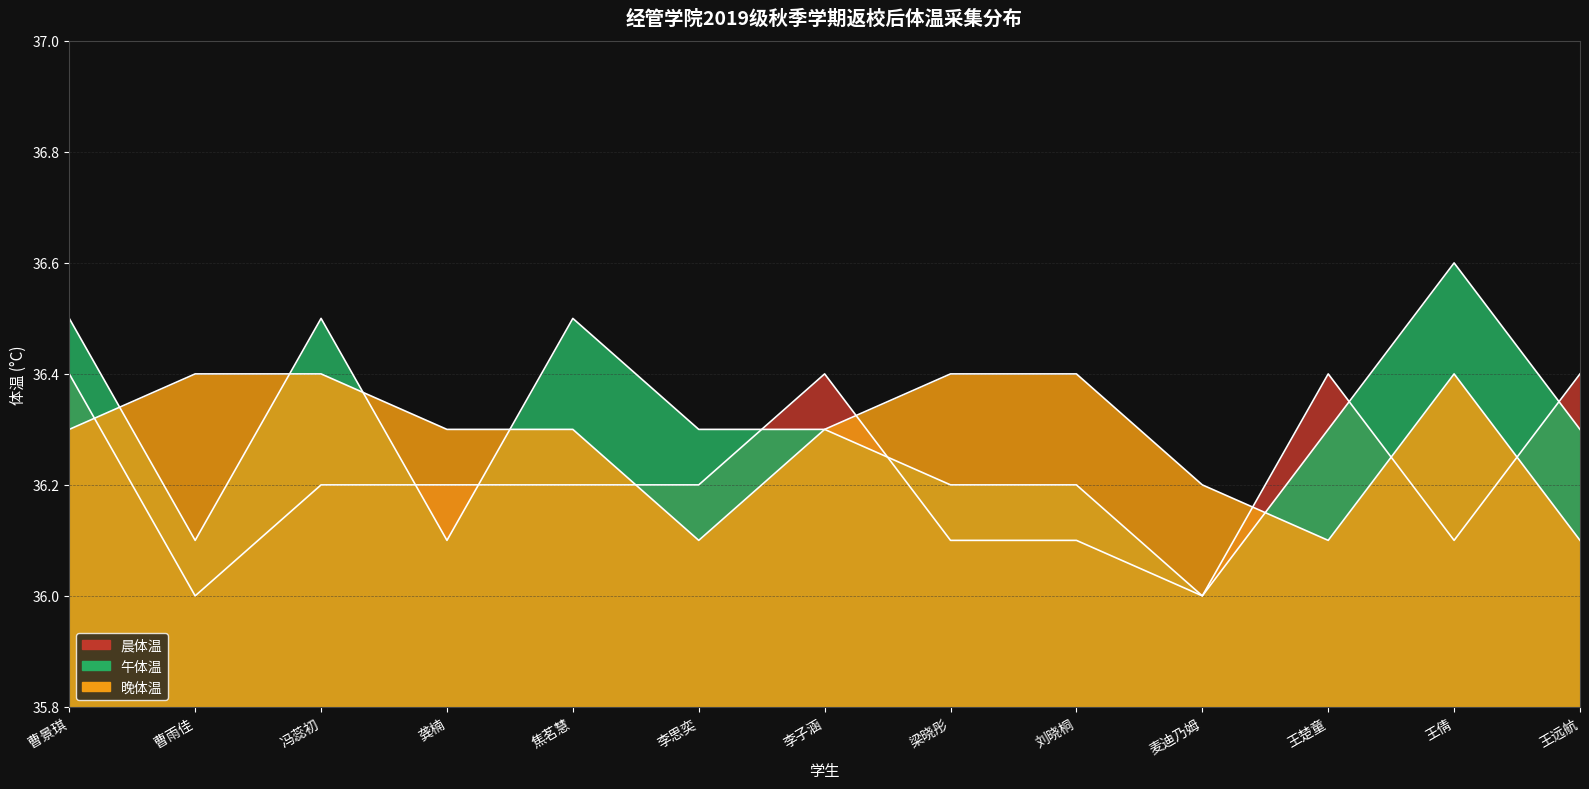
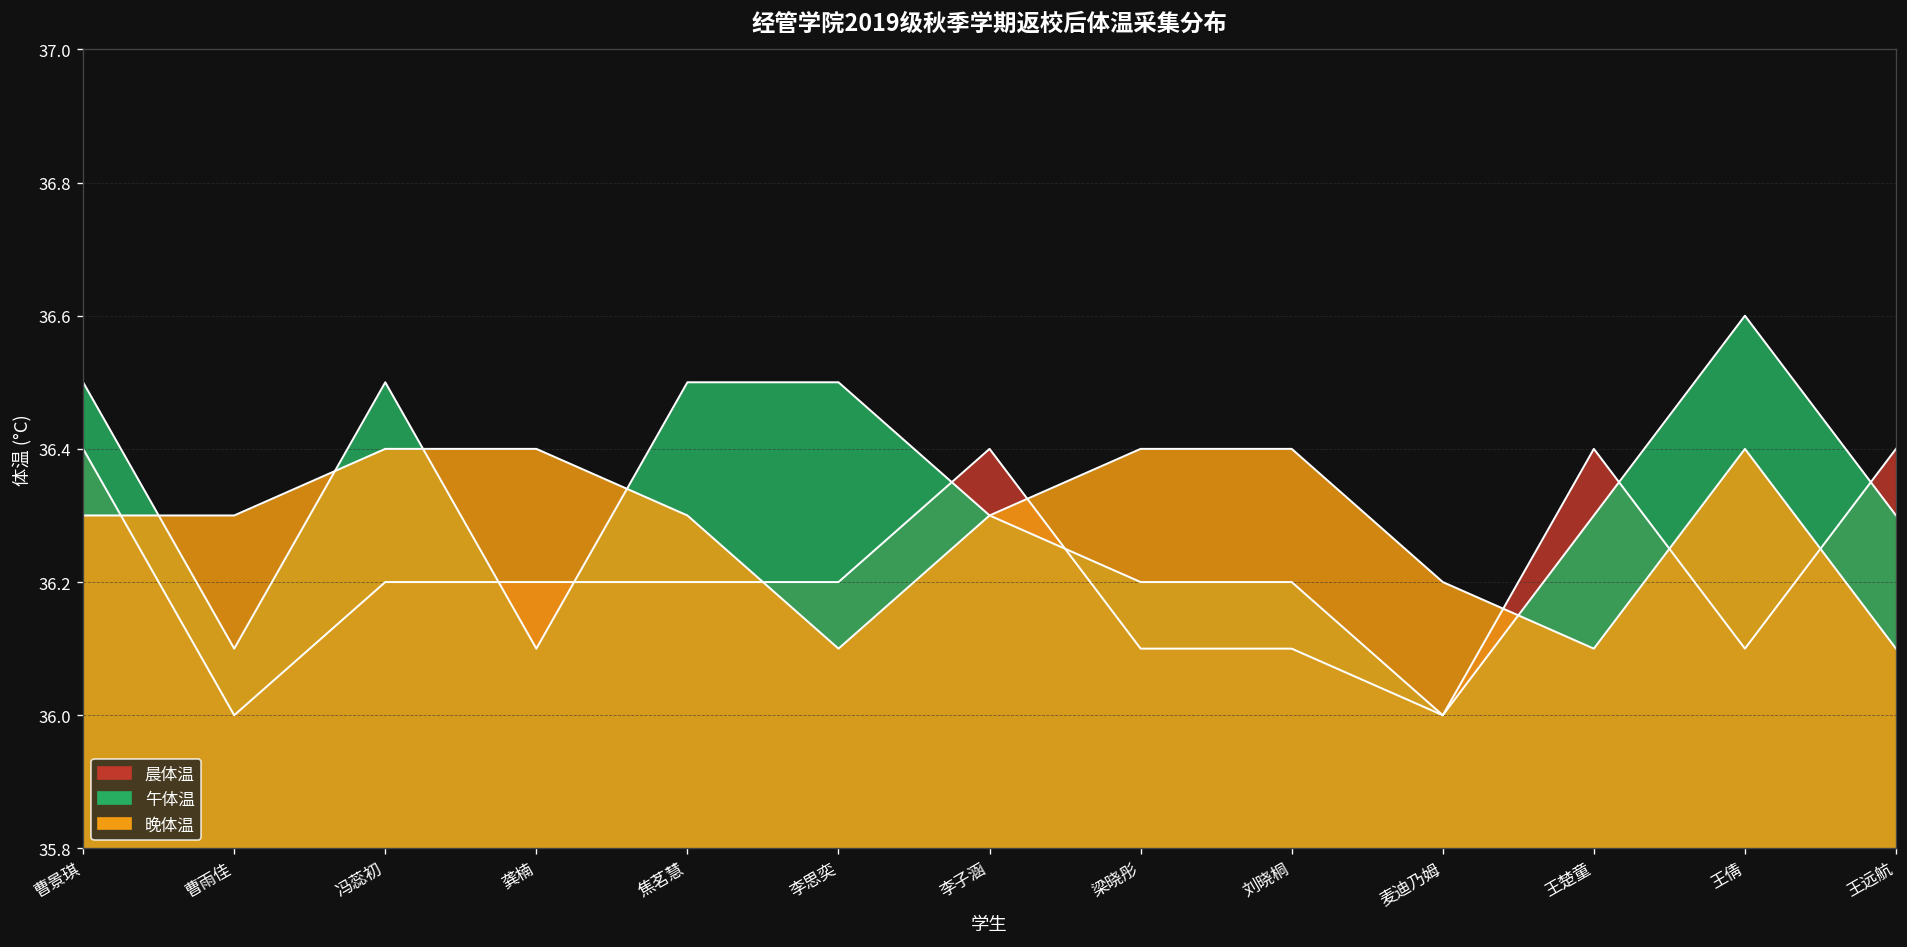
  {
    "晨体温": {
      "曹景琪": 36.4,
      "曹雨佳": 36.0,
      "冯蕊初": 36.2,
      "龚楠": 36.2,
      "焦茗慧": 36.2,
      "李思奕": 36.2,
      "李子涵": 36.4,
      "梁晓彤": 36.1,
      "刘晓桐": 36.1,
      "王楚童": 36.4,
      "王倩": 36.1,
      "王远航": 36.4
    },
    "午体温": {
      "曹景琪": 36.5,
      "曹雨佳": 36.1,
      "冯蕊初": 36.5,
      "龚楠": 36.1,
      "焦茗慧": 36.5,
-     "李思奕": 36.3,
+     "李思奕": 36.5,
      "梁晓彤": 36.2,
      "刘晓桐": 36.2,
      "王楚童": 36.3,
      "王倩": 36.6,
      "王远航": 36.3
    },
    "晚体温": {
      "曹景琪": 36.3,
-     "曹雨佳": 36.4,
+     "曹雨佳": 36.3,
      "冯蕊初": 36.4,
-     "龚楠": 36.3,
+     "龚楠": 36.4,
      "焦茗慧": 36.3,
      "李思奕": 36.1,
      "梁晓彤": 36.4,
      "刘晓桐": 36.4,
      "麦迪乃姆": 36.2,
      "王楚童": 36.1,
      "王倩": 36.4,
      "王远航": 36.1
    }
  }
